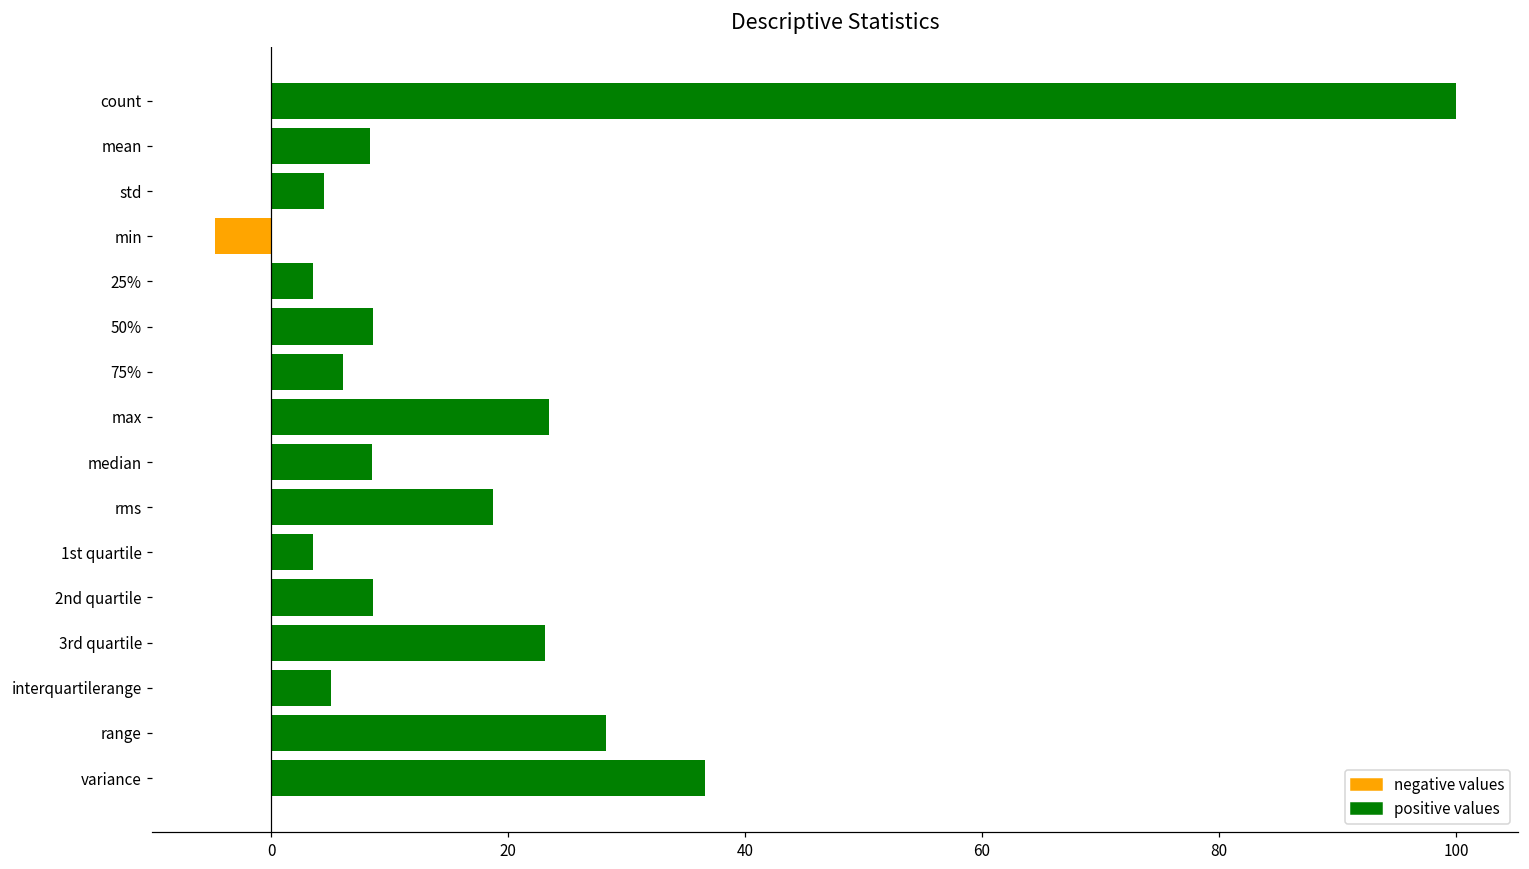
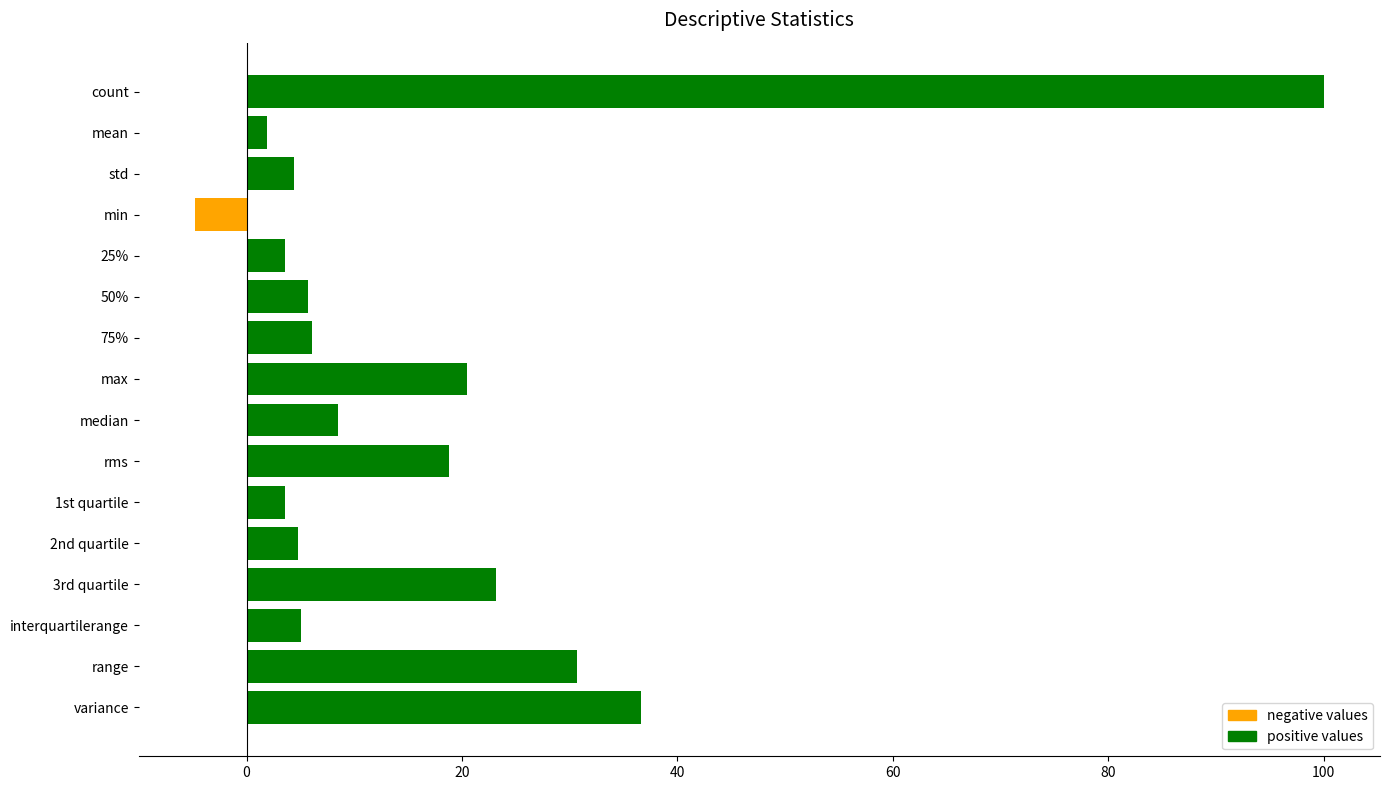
  {
    "count": 100.0,
-   "mean": 8.3,
+   "mean": 1.9,
    "std": 4.4,
    "min": -4.8,
    "25%": 3.5,
-   "50%": 8.6,
+   "50%": 5.7,
    "75%": 6.0,
-   "max": 23.4,
+   "max": 20.4,
    "median": 8.5,
    "rms": 18.8,
    "1st quartile": 3.5,
-   "2nd quartile": 8.6,
+   "2nd quartile": 4.7,
    "3rd quartile": 23.1,
    "interquartilerange": 5.1,
-   "range": 28.2,
+   "range": 30.7,
    "variance": 36.6
  }
